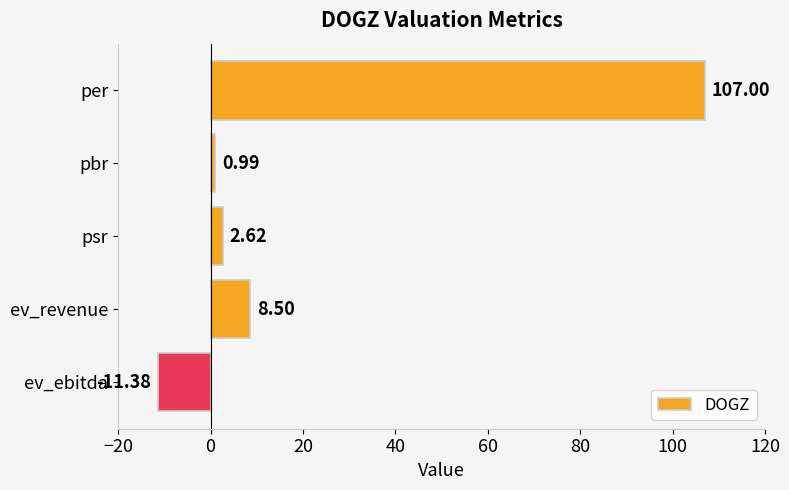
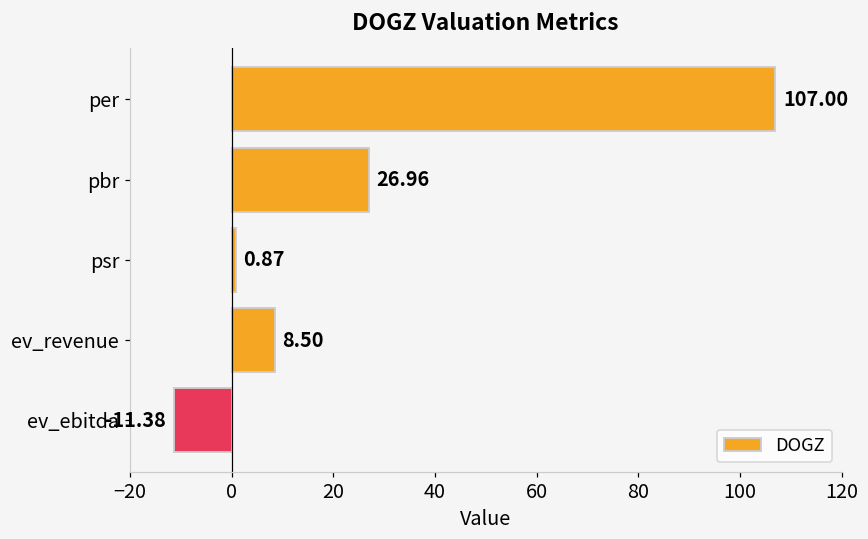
  {
    "per": 107.00,
-   "pbr": 0.99,
-   "psr": 2.62,
+   "pbr": 26.96,
+   "psr": 0.87,
    "ev_revenue": 8.50,
    "ev_ebitda": -11.38
  }
